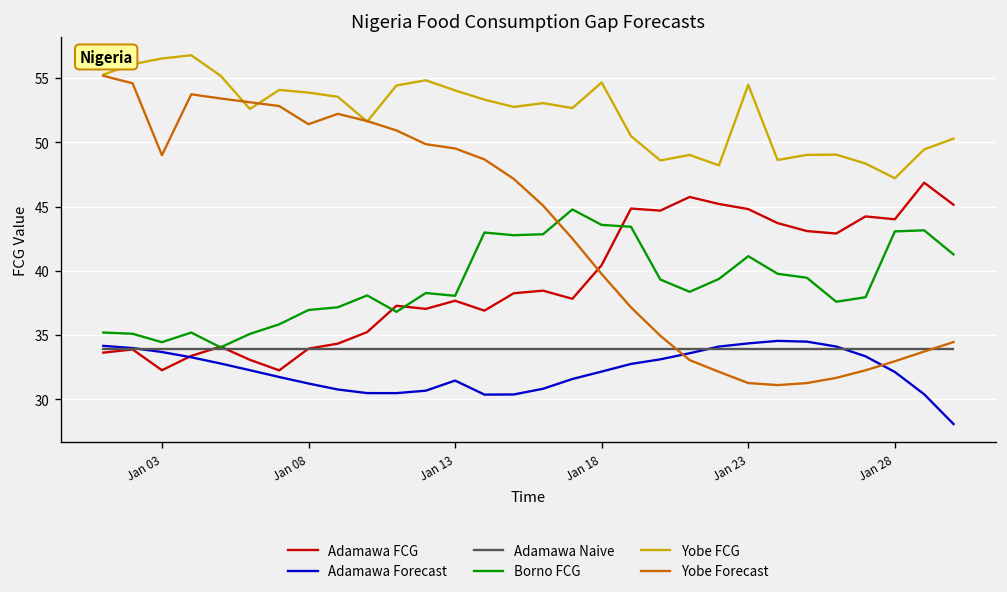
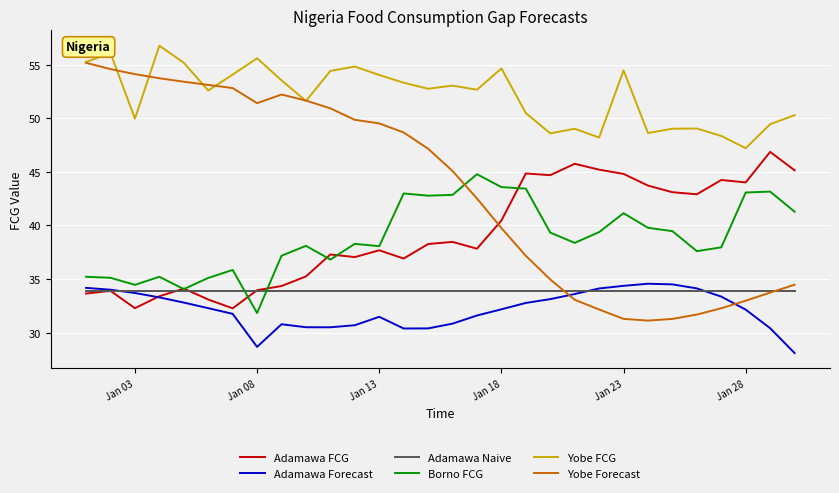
  {
    "Adamawa FCG": {
      "Jan 03": 32.3,
      "Jan 13": 37.7,
      "Jan 18": 40.5,
      "Jan 23": 44.8,
      "Jan 28": 44.0
    },
    "Adamawa Forecast": {
-     "Jan 08": 31.2,
+     "Jan 08": 28.7,
      "Jan 13": 31.5,
      "Jan 18": 32.2,
      "Jan 23": 34.4,
      "Jan 28": 32.1
    },
    "Adamawa Naive": {
      "Jan 13": 33.9,
      "Jan 18": 33.9,
      "Jan 23": 33.9,
      "Jan 28": 33.9
    },
    "Borno FCG": {
      "Jan 03": 34.5,
-     "Jan 08": 37.0,
+     "Jan 08": 31.8,
      "Jan 13": 38.1,
      "Jan 18": 43.6,
      "Jan 23": 41.1,
      "Jan 28": 43.1
    },
    "Yobe FCG": {
-     "Jan 03": 56.5,
-     "Jan 08": 53.9,
+     "Jan 03": 50.0,
+     "Jan 08": 55.6,
      "Jan 13": 54.0,
      "Jan 18": 54.7,
      "Jan 23": 54.5,
      "Jan 28": 47.2
    },
    "Yobe Forecast": {
-     "Jan 03": 49.0,
+     "Jan 03": 54.1,
      "Jan 08": 51.4,
      "Jan 13": 49.5,
      "Jan 18": 39.8,
      "Jan 23": 31.3,
      "Jan 28": 33.0
    }
  }
